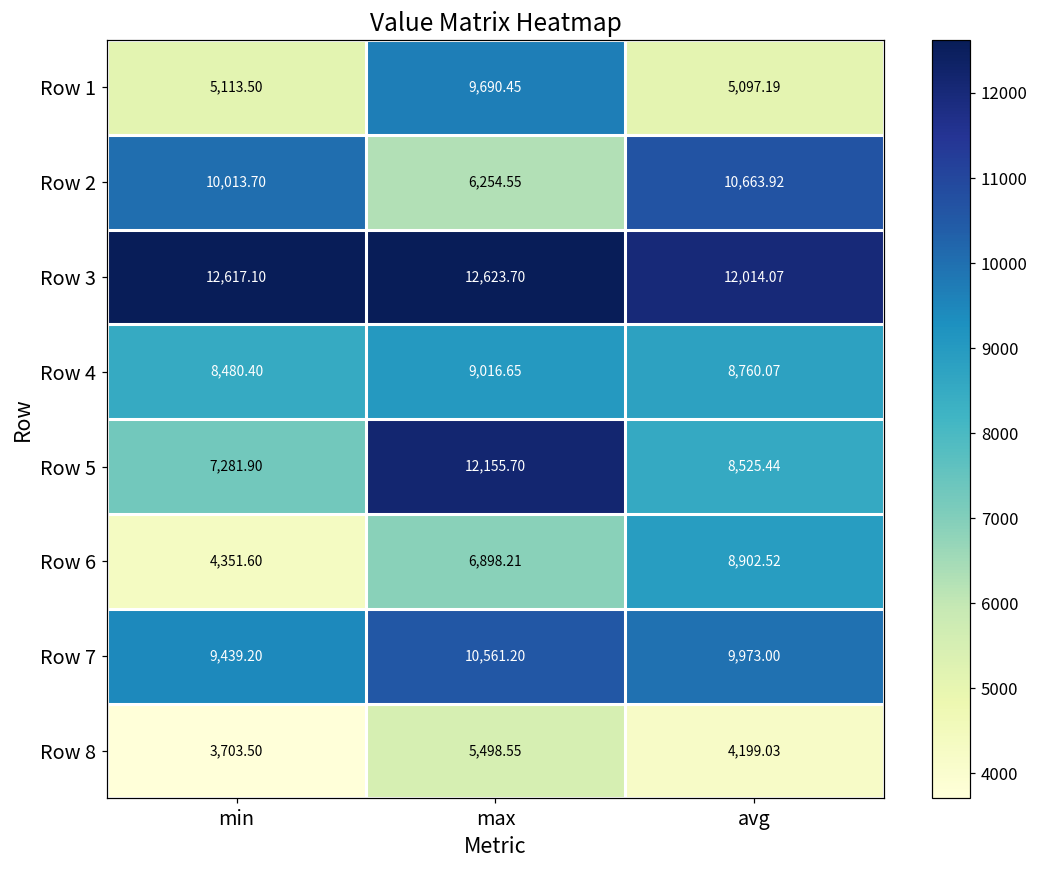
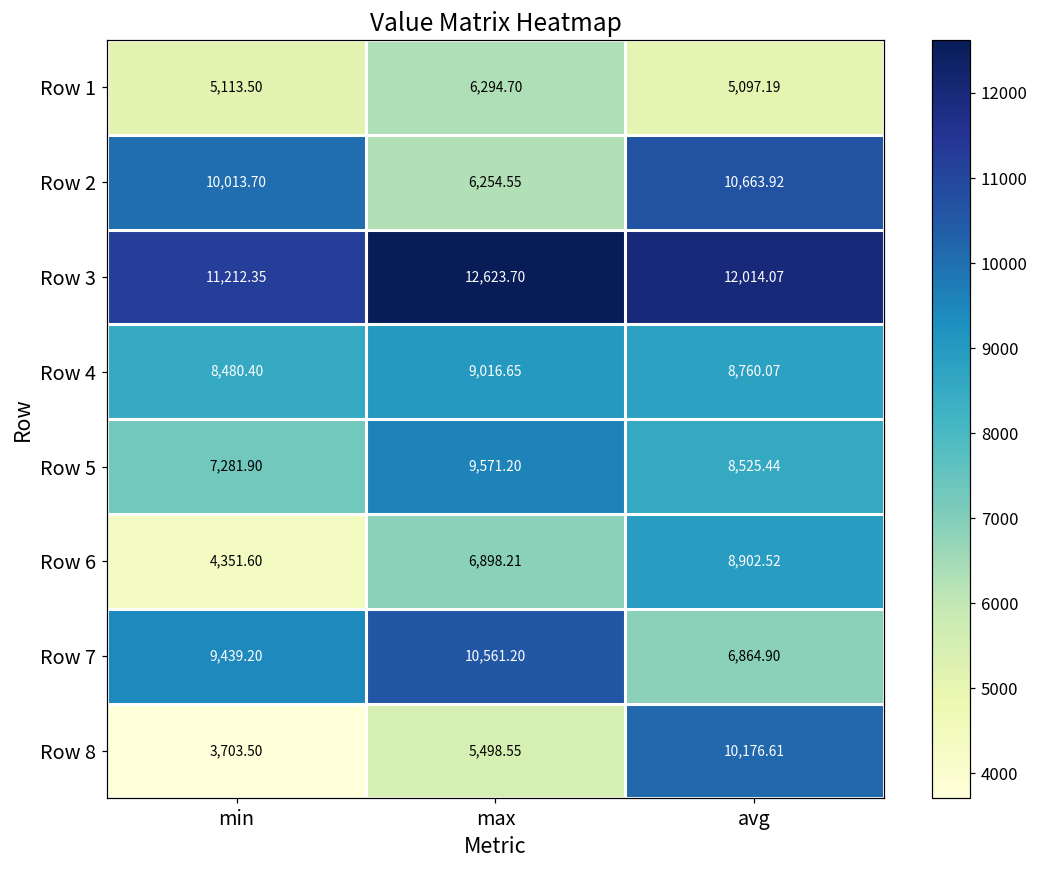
  {
    "Row 1": {
      "min": "5,113.50",
-     "max": "9,690.45",
+     "max": "6,294.70",
      "avg": "5,097.19"
    },
    "Row 2": {
      "min": "10,013.70",
      "max": "6,254.55",
      "avg": "10,663.92"
    },
    "Row 3": {
-     "min": "12,617.10",
+     "min": "11,212.35",
      "max": "12,623.70",
      "avg": "12,014.07"
    },
    "Row 4": {
      "min": "8,480.40",
      "max": "9,016.65",
      "avg": "8,760.07"
    },
    "Row 5": {
      "min": "7,281.90",
-     "max": "12,155.70",
+     "max": "9,571.20",
      "avg": "8,525.44"
    },
    "Row 6": {
      "min": "4,351.60",
      "max": "6,898.21",
      "avg": "8,902.52"
    },
    "Row 7": {
      "min": "9,439.20",
      "max": "10,561.20",
-     "avg": "9,973.00"
+     "avg": "6,864.90"
    },
    "Row 8": {
      "min": "3,703.50",
      "max": "5,498.55",
-     "avg": "4,199.03"
+     "avg": "10,176.61"
    }
  }
